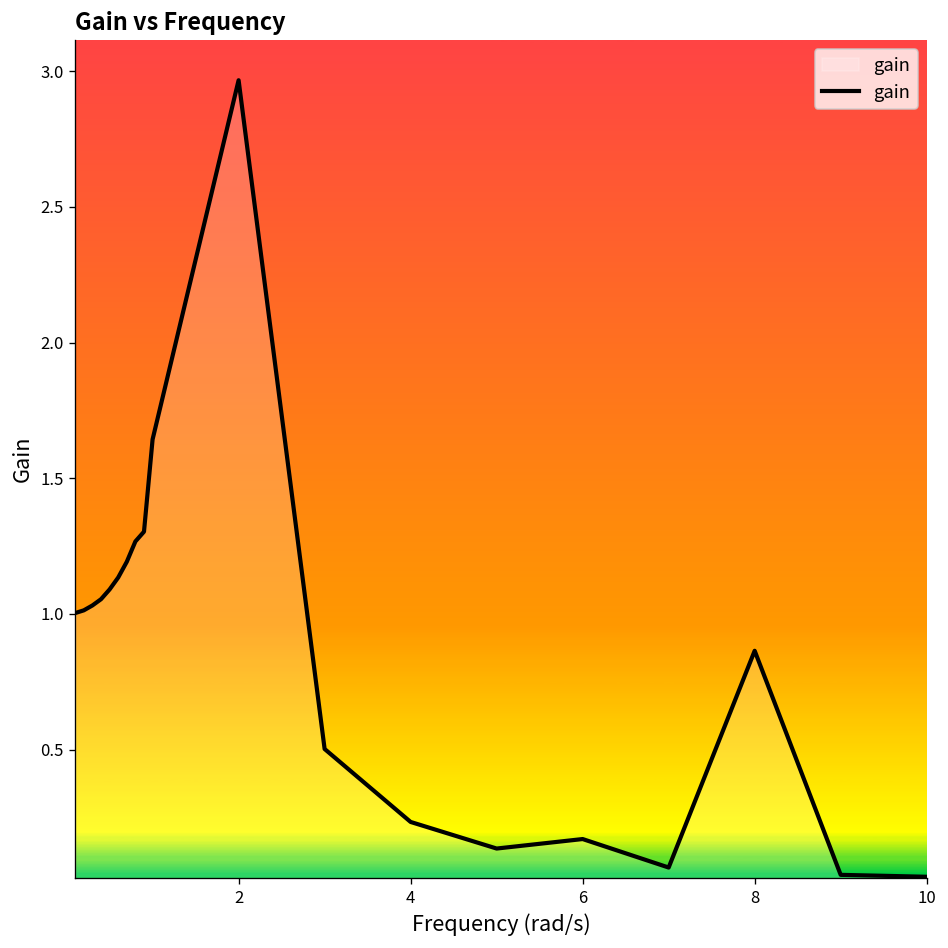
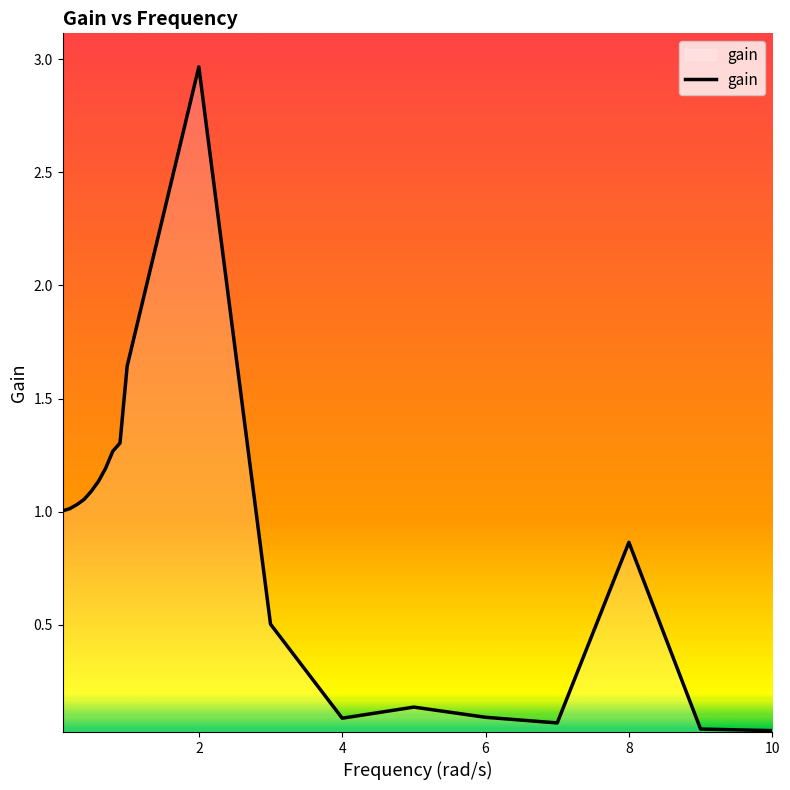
  {
    "2": 2.97,
-   "4": 0.23,
-   "6": 0.17,
+   "4": 0.09,
+   "6": 0.09,
    "8": 0.86,
    "10": 0.03
  }
